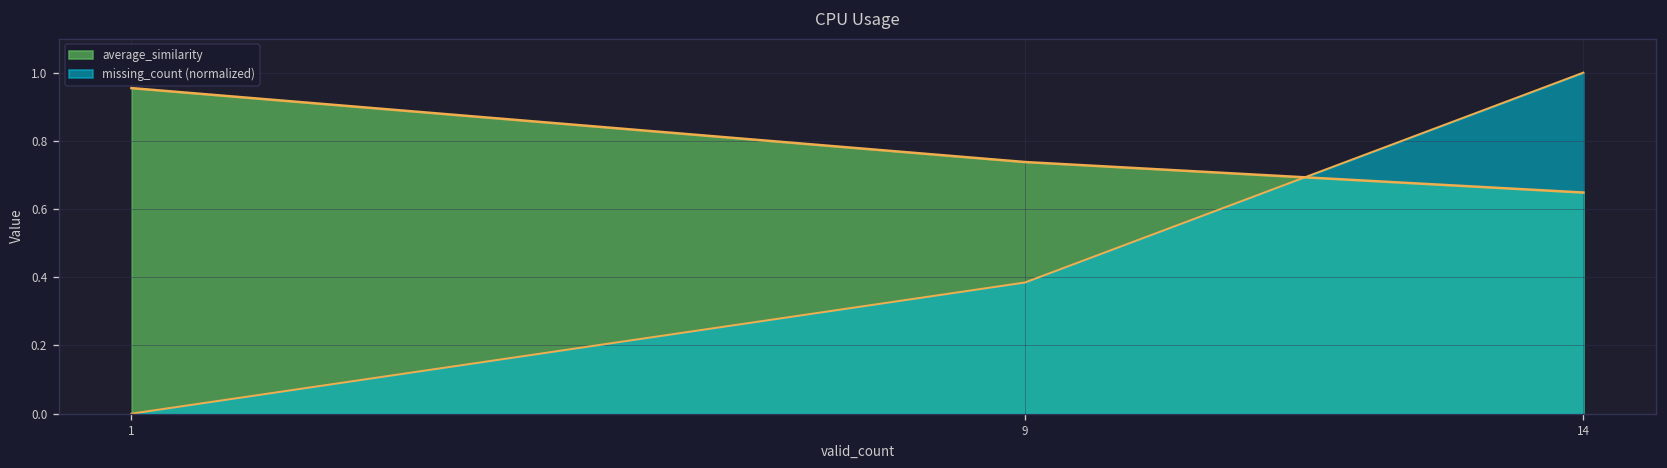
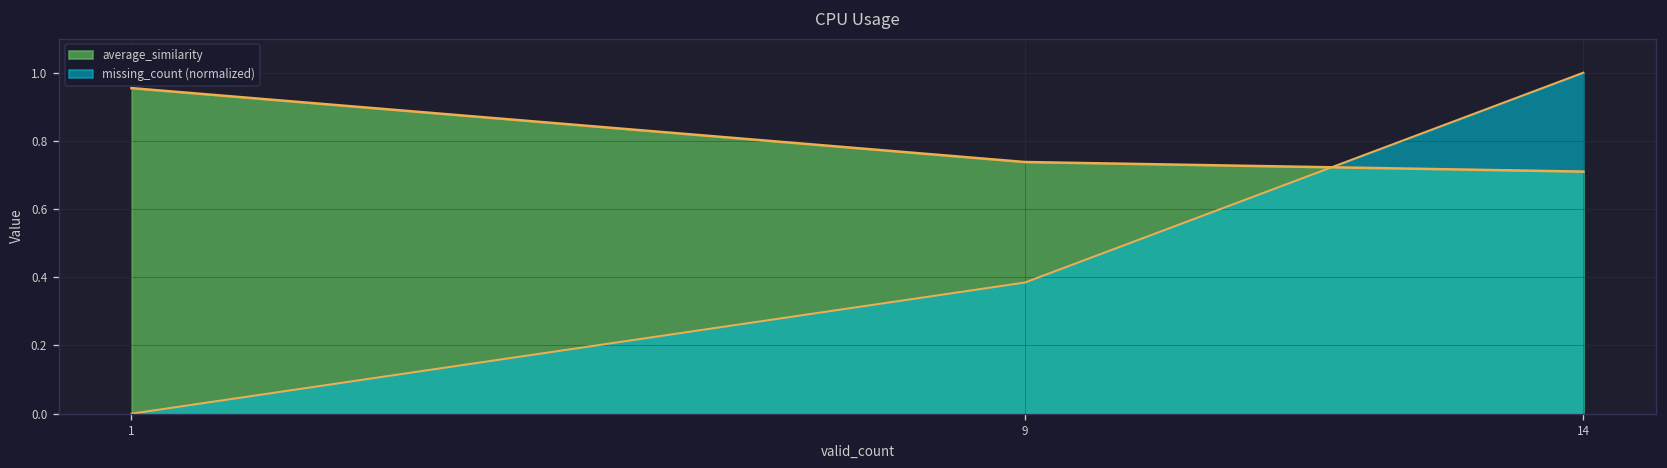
  {
    "average_similarity": {
      "1": 0.95,
      "9": 0.74,
-     "14": 0.65
+     "14": 0.71
    },
    "missing_count (normalized)": {
      "1": 0.00,
      "9": 0.38,
      "14": 1.00
    }
  }
